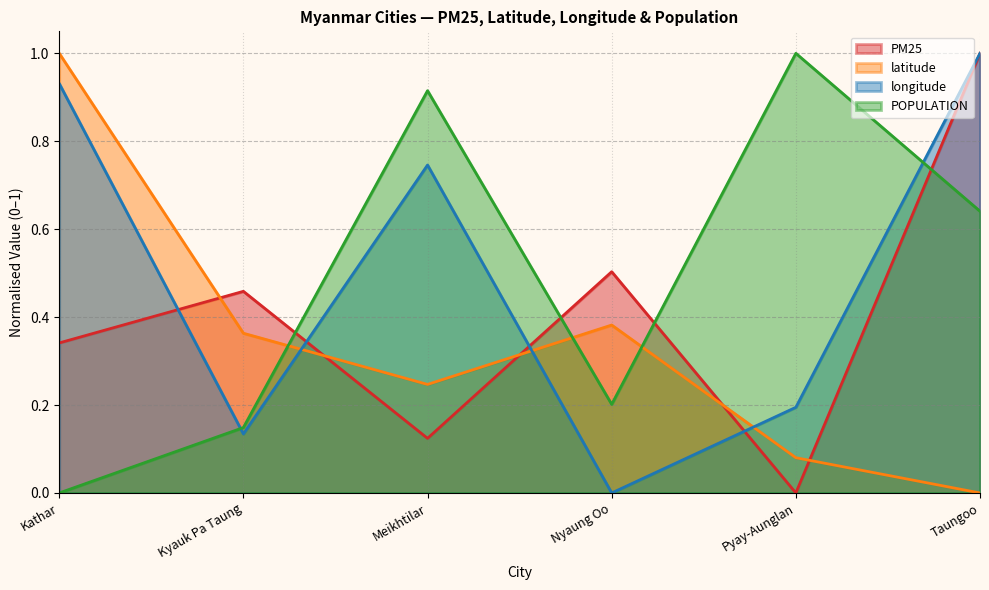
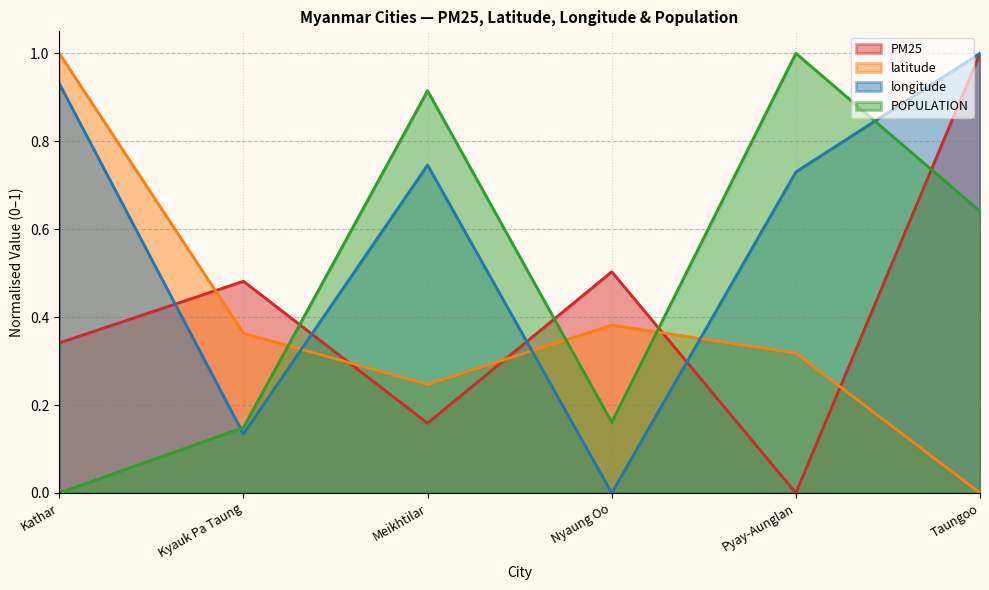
  {
    "PM25": {
      "Kathar": 0.34,
-     "Kyauk Pa Taung": 0.46,
-     "Meikhtilar": 0.12,
+     "Kyauk Pa Taung": 0.48,
+     "Meikhtilar": 0.16,
      "Nyaung Oo": 0.50,
      "Pyay-Aunglan": 0.00
    },
    "latitude": {
      "Kathar": 1.00,
      "Kyauk Pa Taung": 0.36,
      "Meikhtilar": 0.25,
      "Nyaung Oo": 0.38,
-     "Pyay-Aunglan": 0.08,
+     "Pyay-Aunglan": 0.32,
      "Taungoo": 0.00
    },
    "longitude": {
      "Kathar": 0.93,
      "Kyauk Pa Taung": 0.13,
      "Meikhtilar": 0.75,
      "Nyaung Oo": 0.00,
-     "Pyay-Aunglan": 0.19
+     "Pyay-Aunglan": 0.73
    },
    "POPULATION": {
      "Kathar": 0.00,
      "Kyauk Pa Taung": 0.15,
      "Meikhtilar": 0.91,
-     "Nyaung Oo": 0.20,
+     "Nyaung Oo": 0.16,
      "Pyay-Aunglan": 1.00,
      "Taungoo": 0.64
    }
  }
